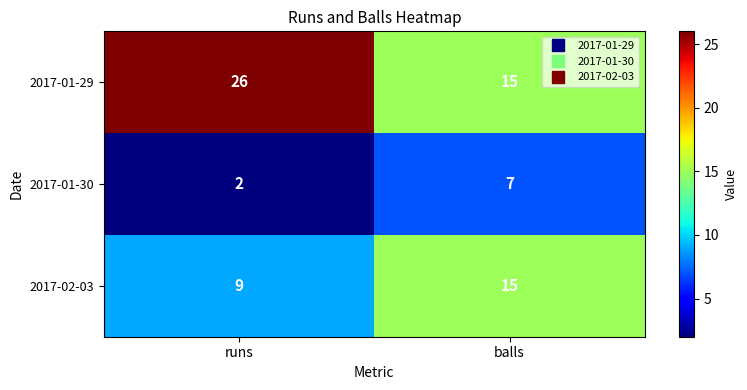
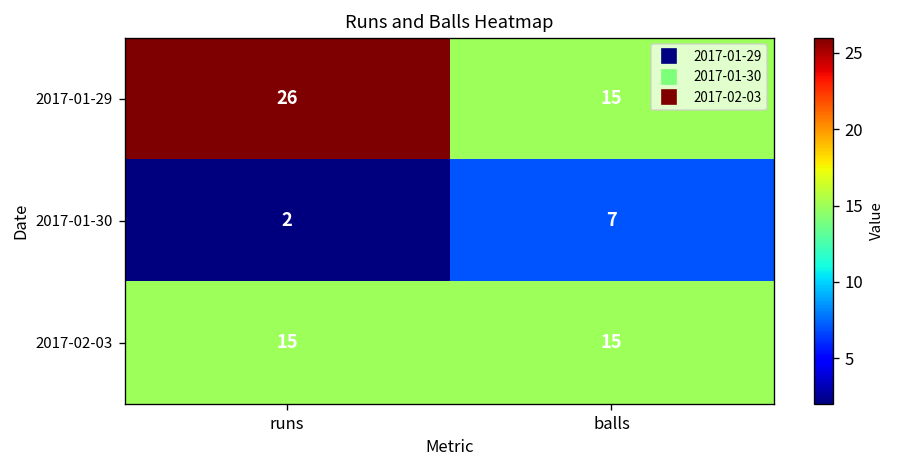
  {
    "2017-01-29": {
      "runs": 26,
      "balls": 15
    },
    "2017-01-30": {
      "runs": 2,
      "balls": 7
    },
    "2017-02-03": {
-     "runs": 9,
+     "runs": 15,
      "balls": 15
    }
  }
